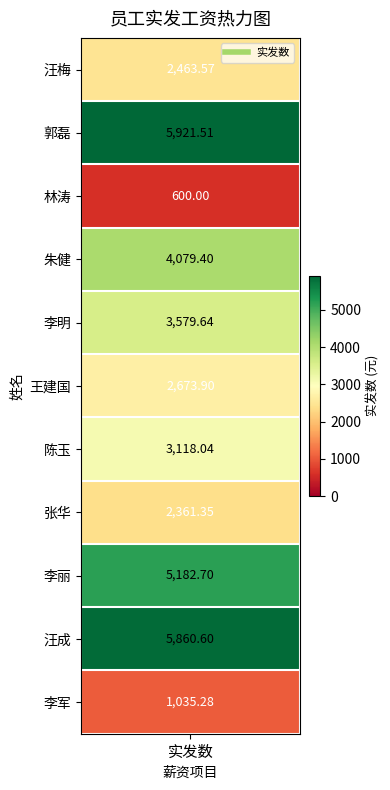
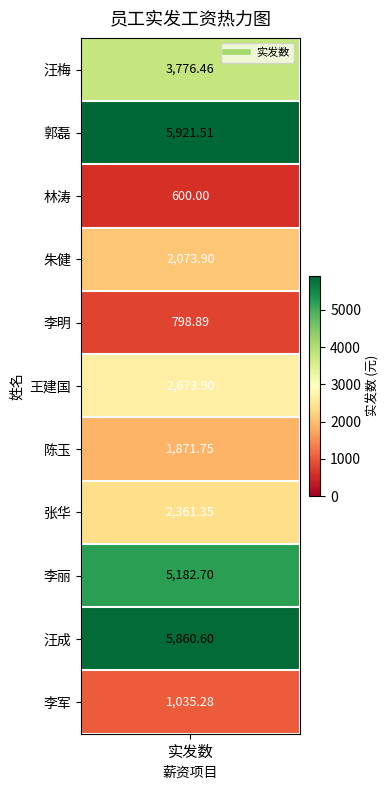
  {
    "汪梅": {
-     "实发数": "2,463.57"
+     "实发数": "3,776.46"
    },
    "郭磊": {
      "实发数": "5,921.51"
    },
    "林涛": {
      "实发数": "600.00"
    },
    "朱健": {
-     "实发数": "4,079.40"
+     "实发数": "2,073.90"
    },
    "李明": {
-     "实发数": "3,579.64"
+     "实发数": "798.89"
    },
    "王建国": {
      "实发数": "2,673.90"
    },
    "陈玉": {
-     "实发数": "3,118.04"
+     "实发数": "1,871.75"
    },
    "张华": {
      "实发数": "2,361.35"
    },
    "李丽": {
      "实发数": "5,182.70"
    },
    "汪成": {
      "实发数": "5,860.60"
    },
    "李军": {
      "实发数": "1,035.28"
    }
  }
